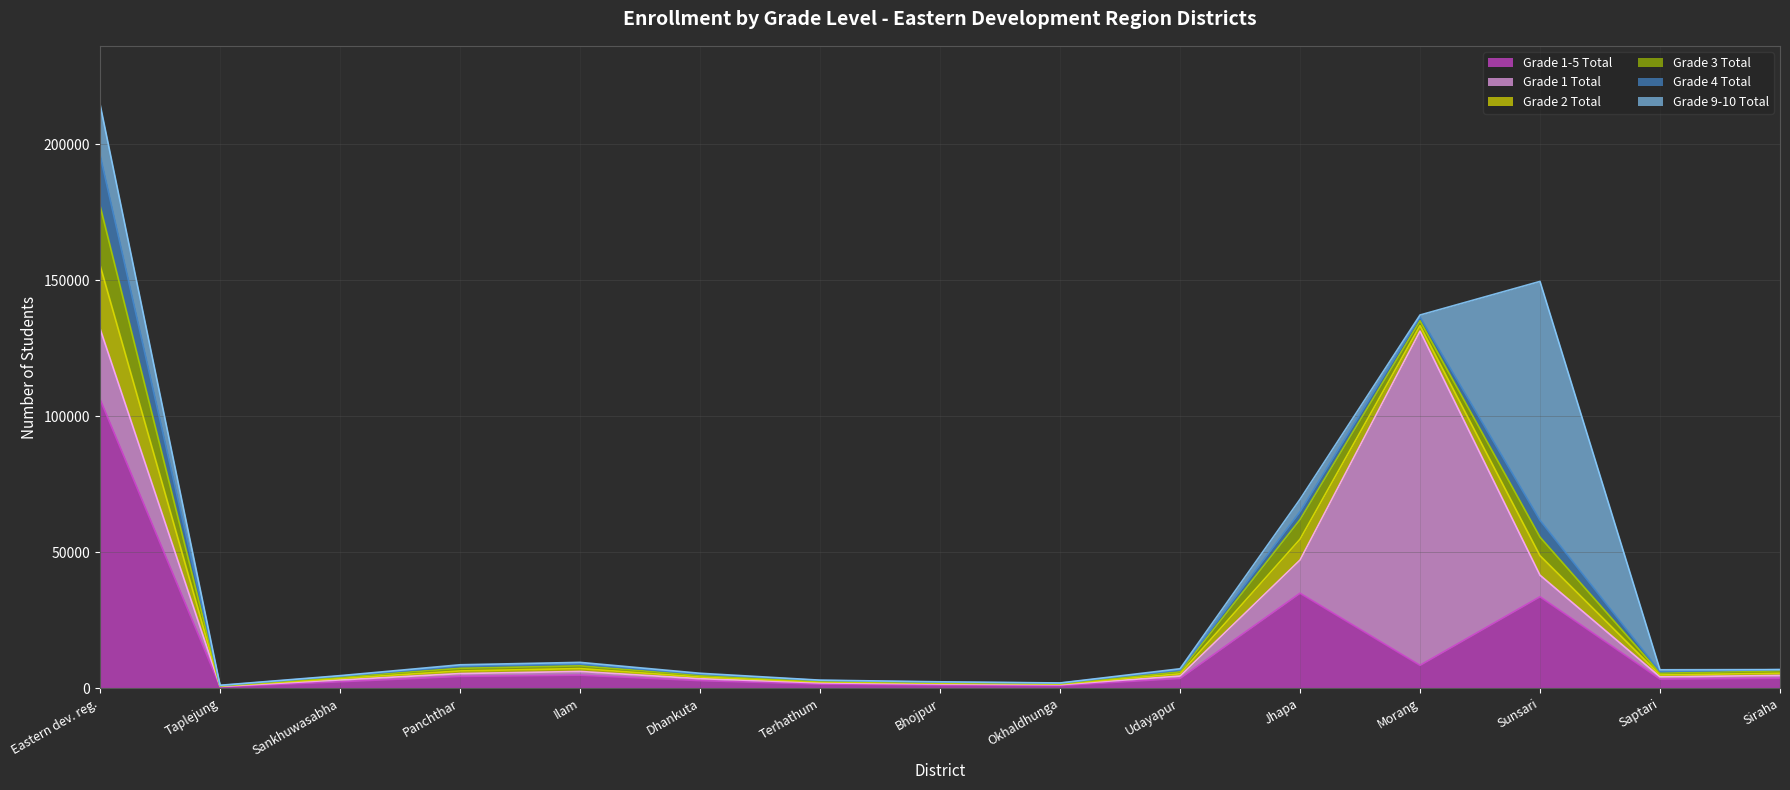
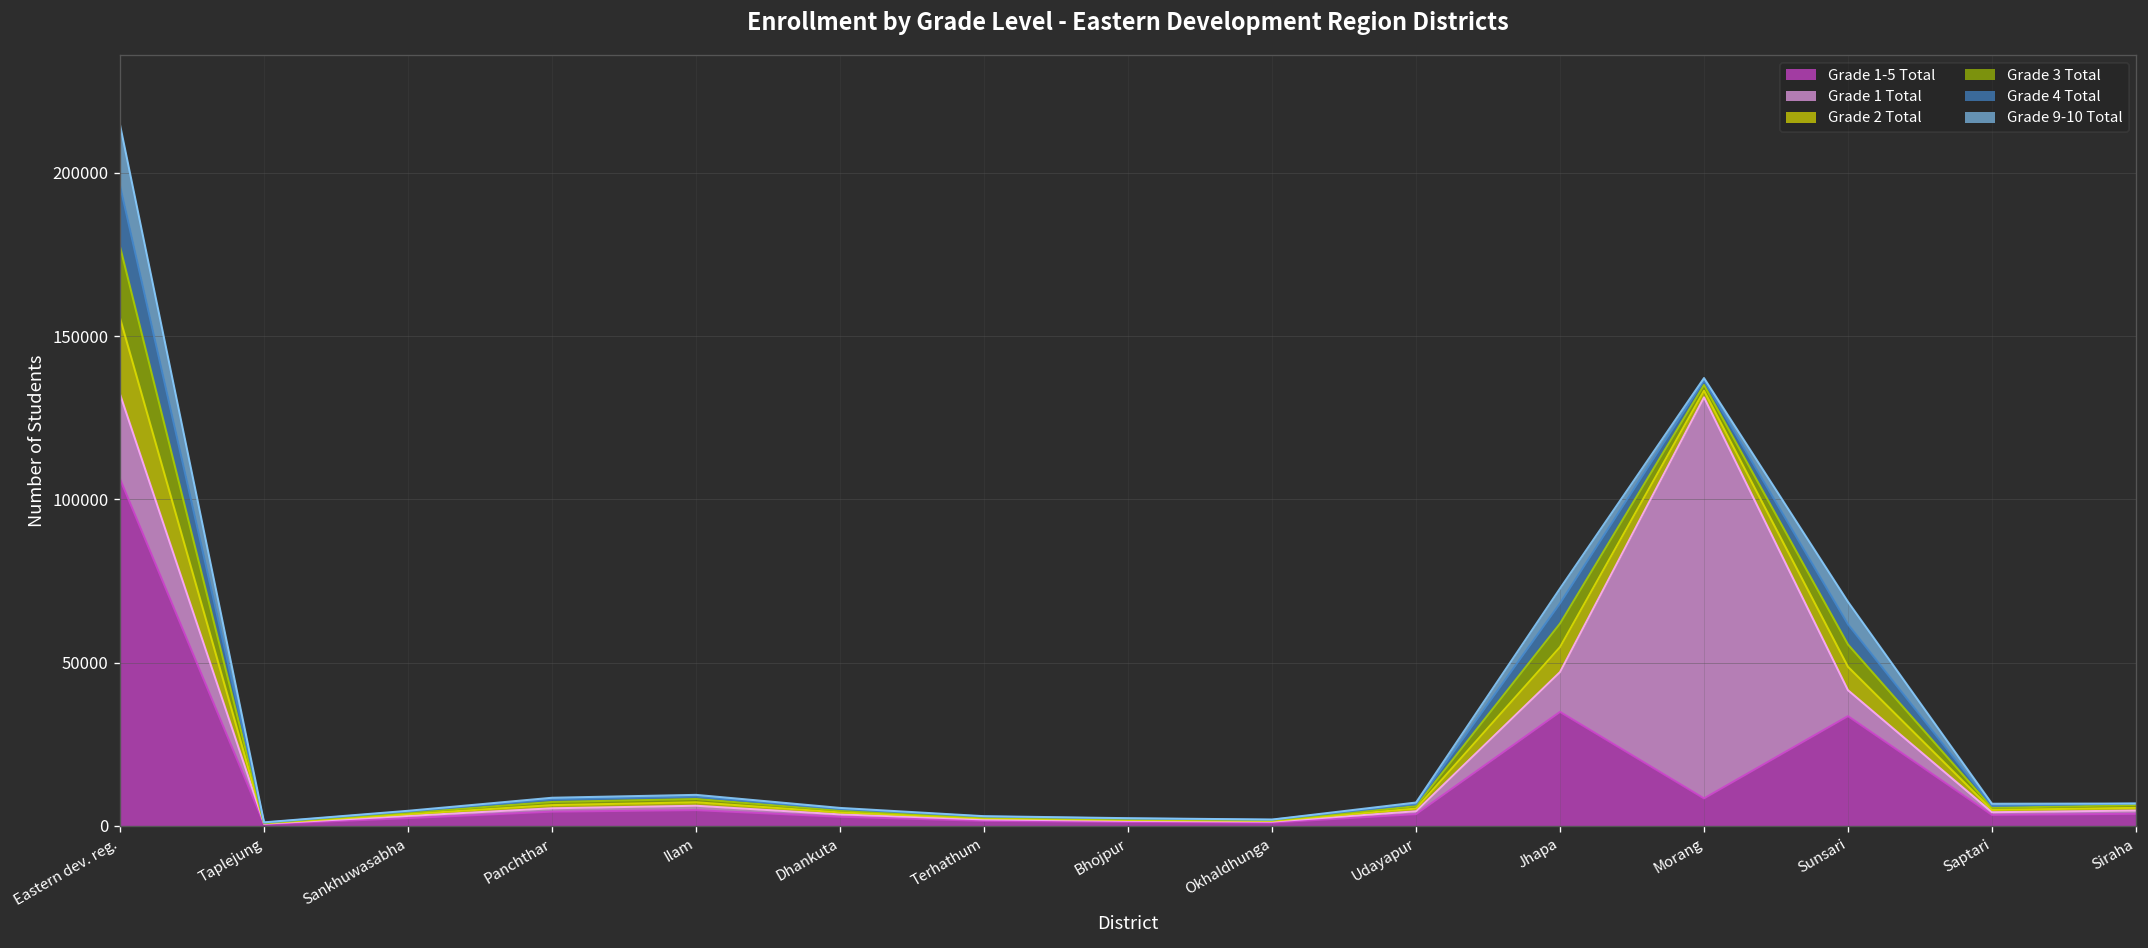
  {
    "Grade 1-5 Total": {
      "Eastern dev. reg.": 106000,
      "Panchthar": 4000,
      "Ilam": 5000,
      "Jhapa": 35000,
      "Morang": 8000,
      "Sunsari": 34000,
      "Siraha": 4000
    },
    "Grade 1 Total": {
      "Eastern dev. reg.": 26000,
      "Panchthar": 1000,
      "Ilam": 1000,
      "Jhapa": 12000,
      "Morang": 123000,
      "Sunsari": 8000
    },
    "Grade 4 Total": {
      "Eastern dev. reg.": 19000,
-     "Jhapa": 3000,
+     "Jhapa": 6000,
      "Sunsari": 6000
    },
    "Grade 9-10 Total": {
      "Eastern dev. reg.": 19000,
      "Jhapa": 5000,
-     "Sunsari": 88000
+     "Sunsari": 7000
    }
  }
